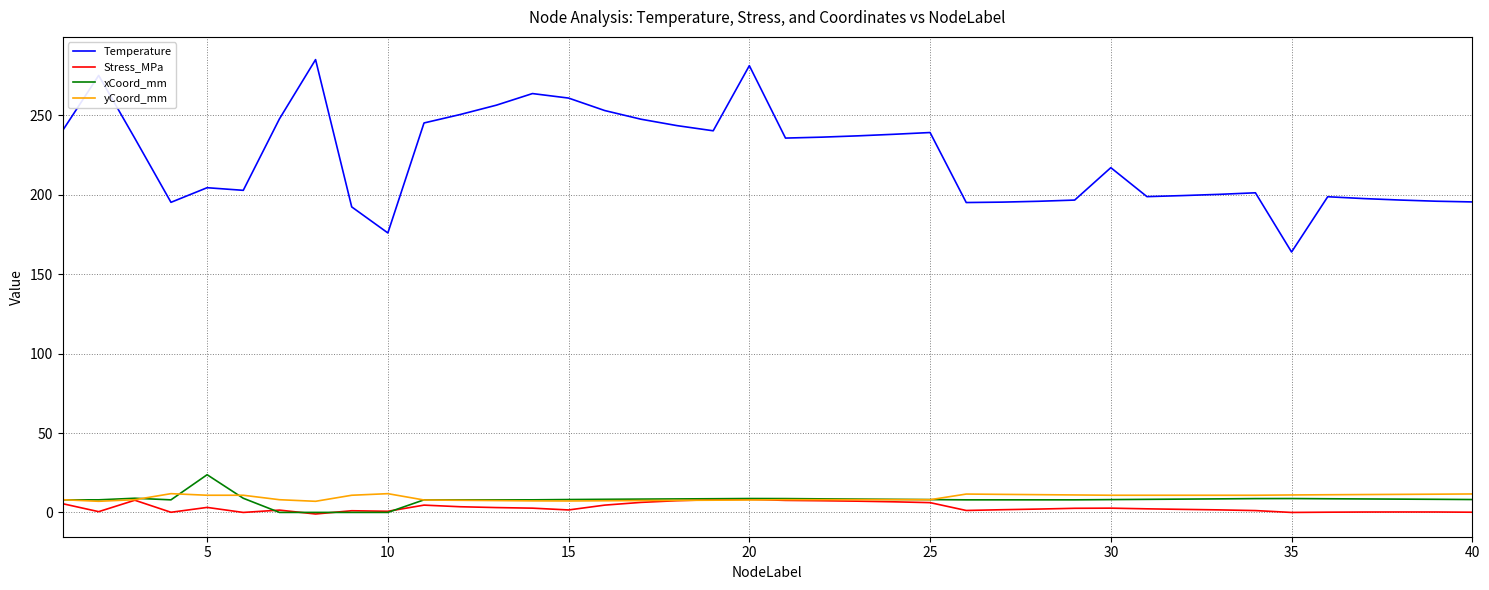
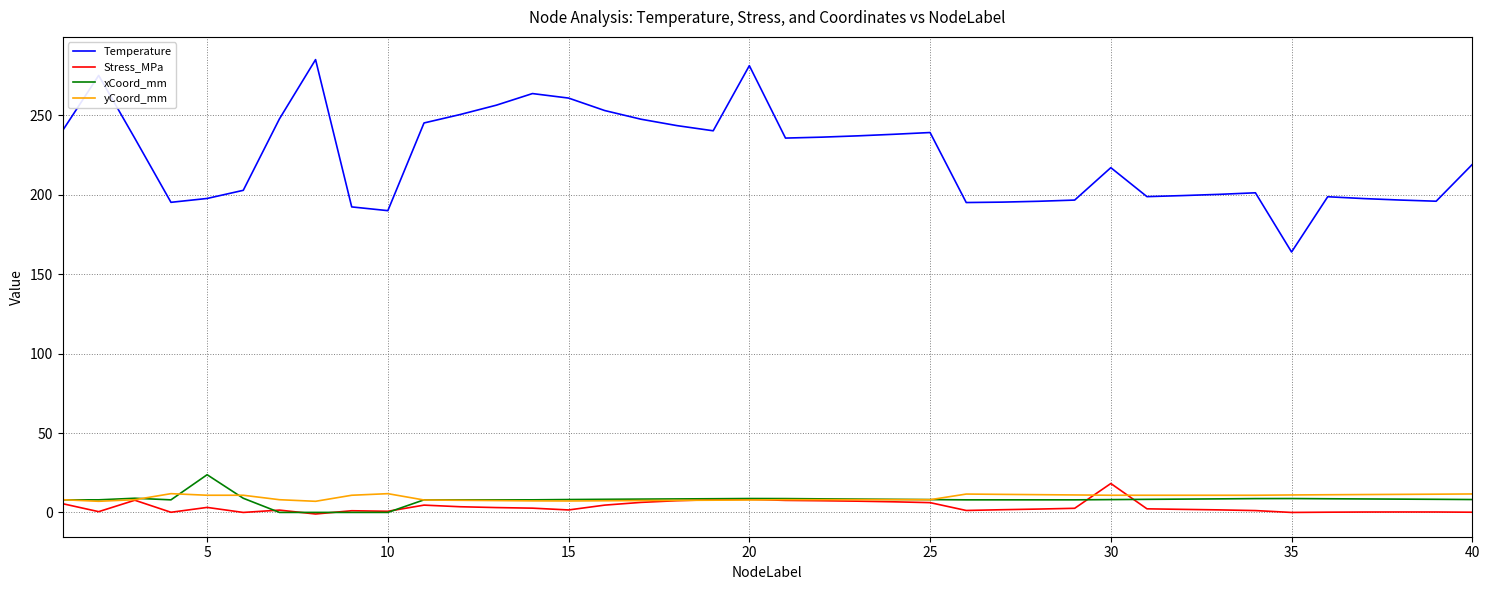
  {
    "Temperature": {
-     "5": 204,
-     "10": 176,
+     "5": 198,
+     "10": 190,
      "15": 261,
      "20": 281,
      "25": 239,
      "30": 217,
      "35": 164,
-     "40": 196
+     "40": 219
    },
    "Stress_MPa": {
      "5": 3,
      "15": 2,
      "25": 6,
-     "30": 3,
+     "30": 18,
      "35": 0,
      "40": 0
    },
    "xCoord_mm": {
      "5": 24,
      "30": 8,
      "35": 9,
      "40": 8
    },
    "yCoord_mm": {
      "5": 11,
      "10": 12,
      "30": 11,
      "35": 11,
      "40": 12
    }
  }
